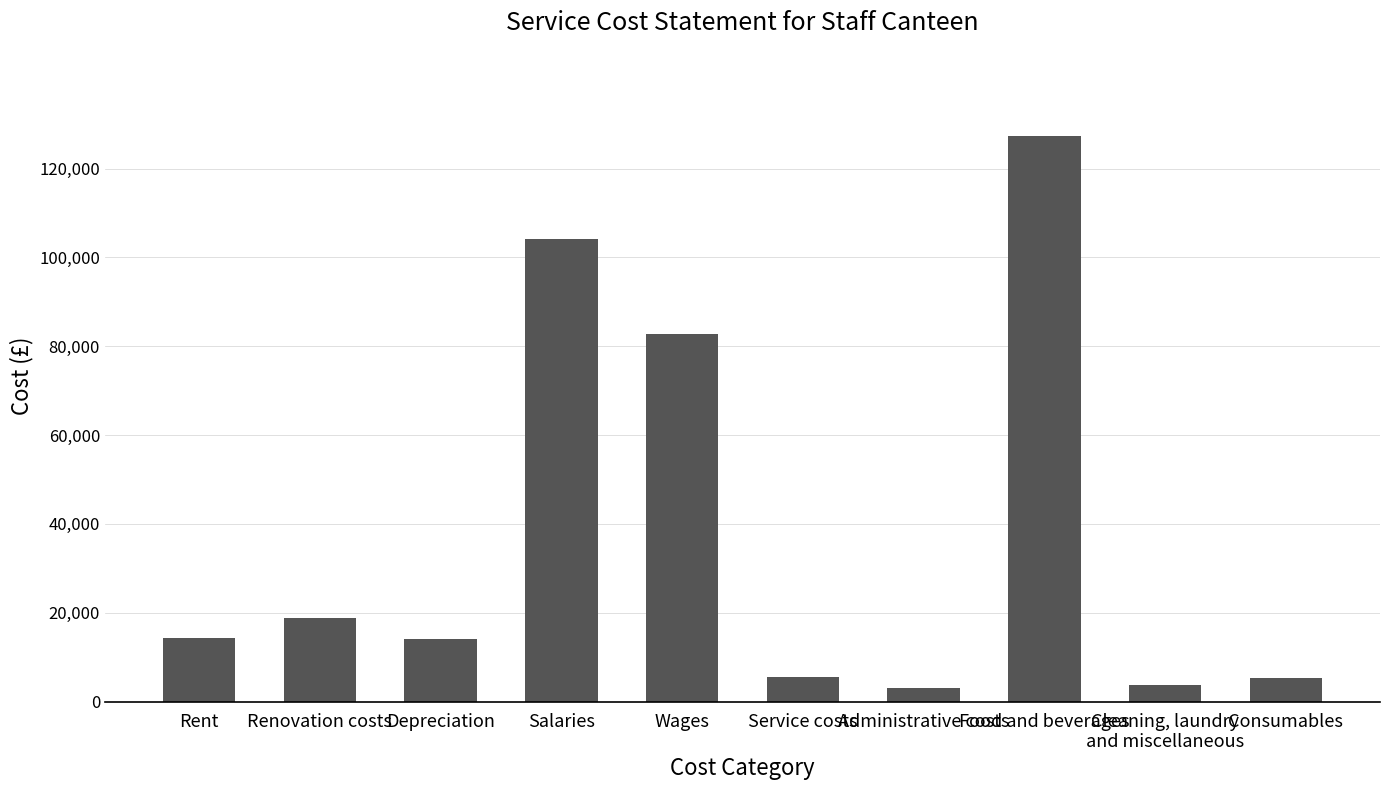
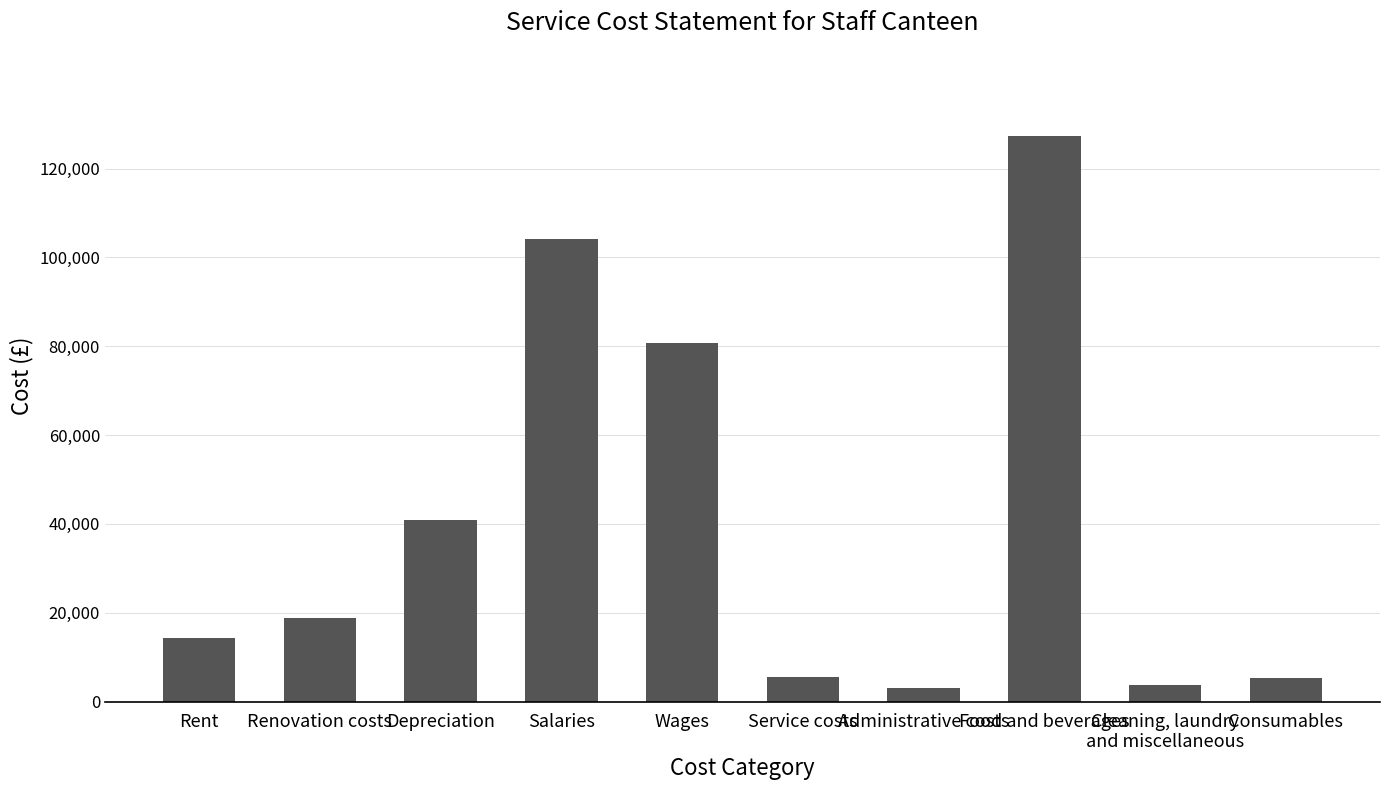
  {
    "Rent": "14,000",
    "Renovation costs": "19,000",
-   "Depreciation": "14,000",
+   "Depreciation": "41,000",
    "Salaries": "104,000",
-   "Wages": "83,000",
+   "Wages": "81,000",
    "Cleaning, laundry and miscellaneous": "4,000",
    "Consumables": "5,000"
  }
